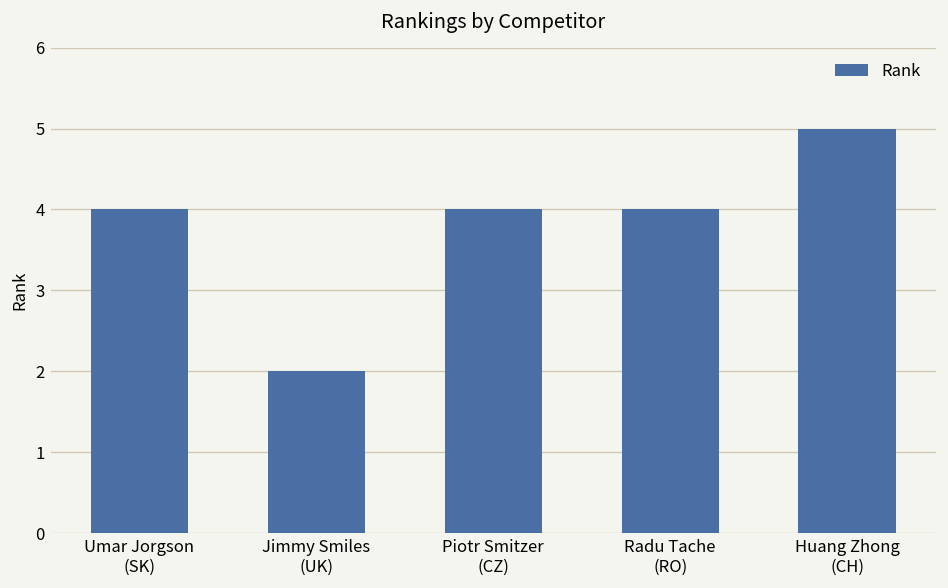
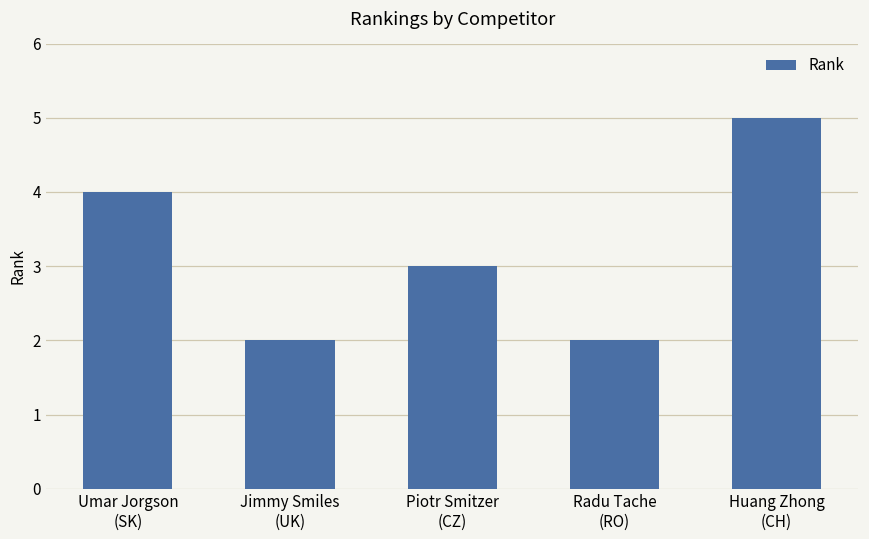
  {
    "Umar Jorgson (SK)": 4,
    "Jimmy Smiles (UK)": 2,
-   "Piotr Smitzer (CZ)": 4,
-   "Radu Tache (RO)": 4,
+   "Piotr Smitzer (CZ)": 3,
+   "Radu Tache (RO)": 2,
    "Huang Zhong (CH)": 5
  }
